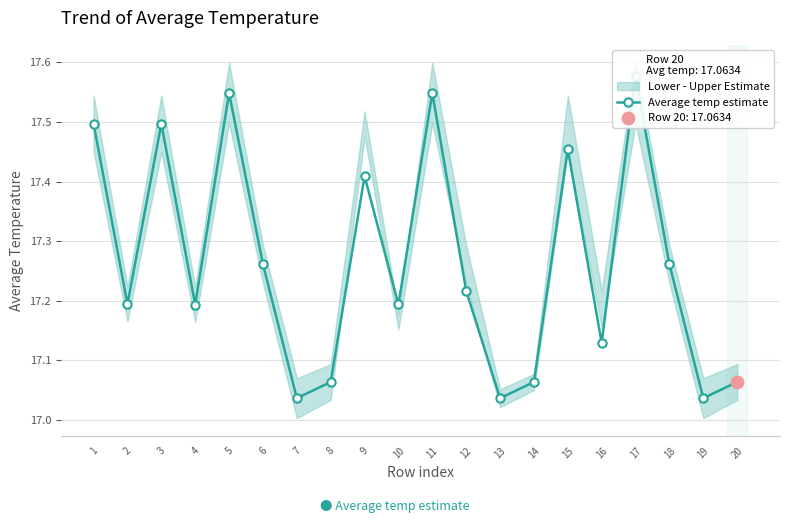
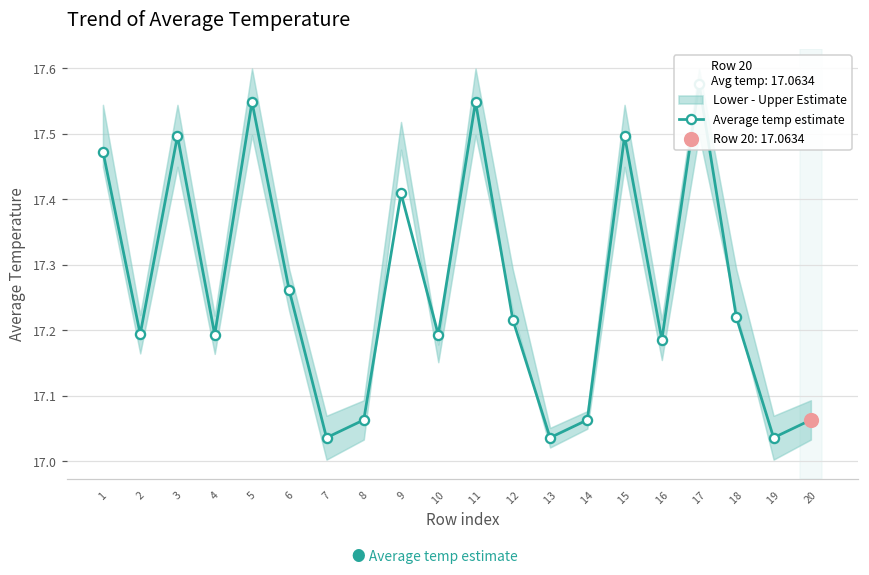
  {
    "Average temp estimate": {
-     "1": 17.50,
+     "1": 17.47,
      "2": 17.19,
      "3": 17.50,
      "4": 17.19,
      "5": 17.55,
      "6": 17.26,
      "7": 17.04,
      "8": 17.06,
      "9": 17.41,
      "10": 17.19,
      "11": 17.55,
      "12": 17.22,
      "13": 17.04,
      "14": 17.06,
-     "15": 17.45,
-     "16": 17.13,
-     "18": 17.26,
+     "15": 17.50,
+     "16": 17.19,
+     "18": 17.22,
      "19": 17.04
    }
  }
